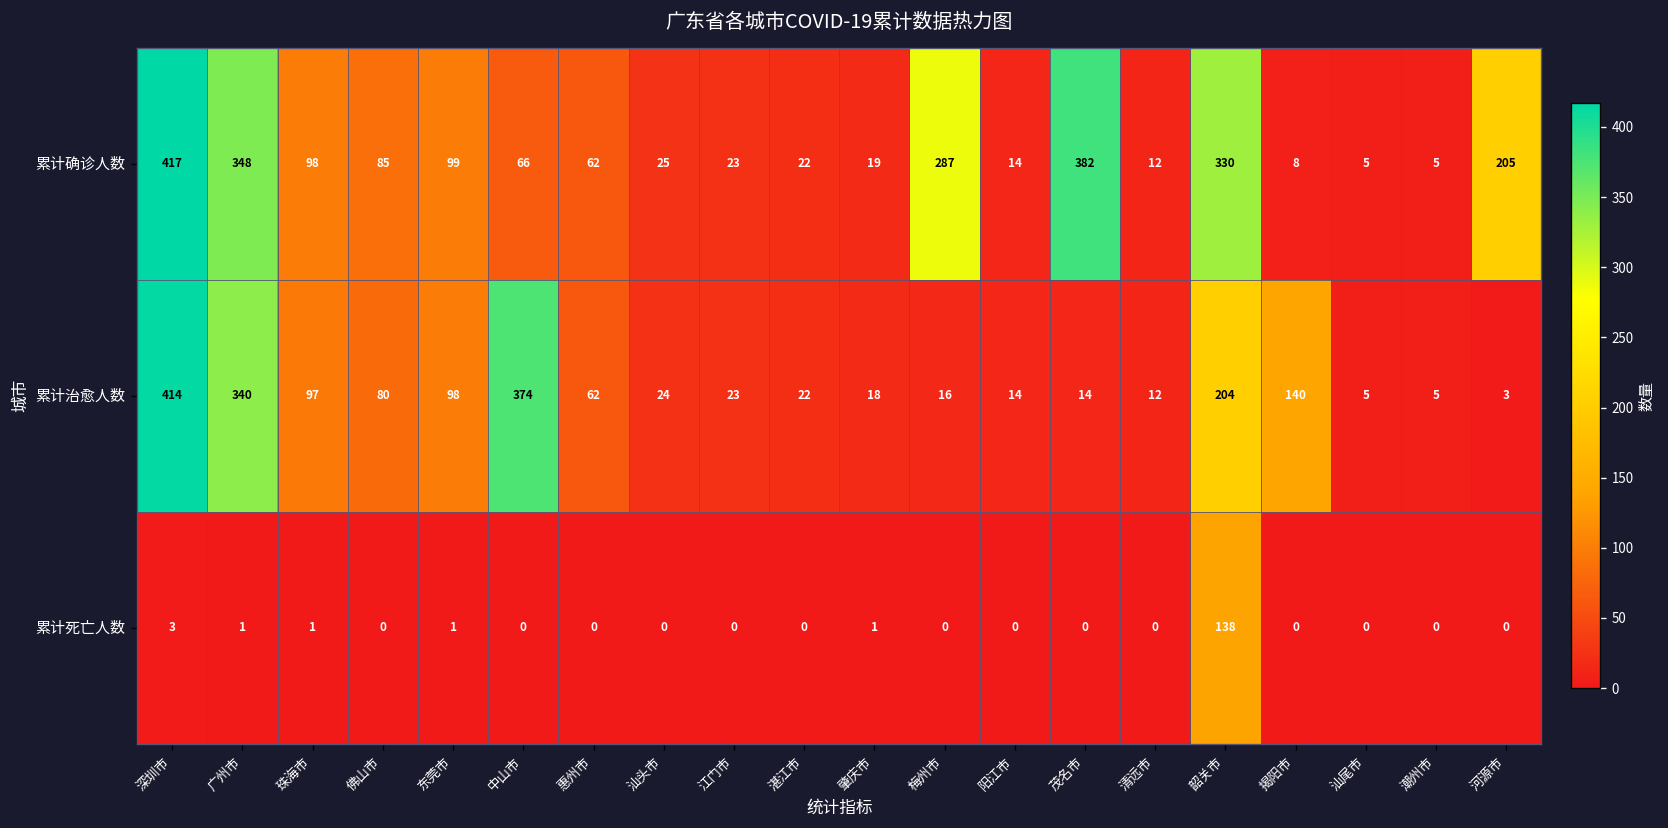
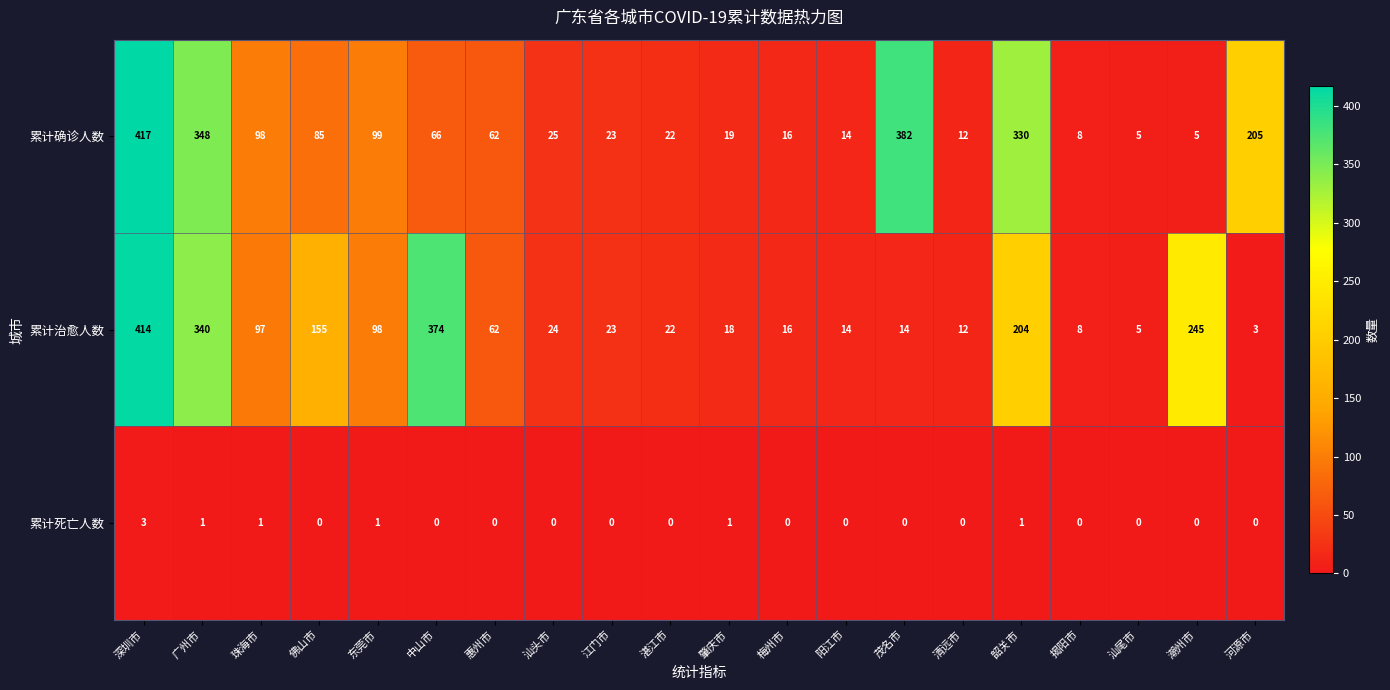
  {
    "累计确诊人数": {
      "深圳市": 417,
      "广州市": 348,
      "珠海市": 98,
      "佛山市": 85,
      "东莞市": 99,
      "中山市": 66,
      "惠州市": 62,
      "汕头市": 25,
      "江门市": 23,
      "湛江市": 22,
      "肇庆市": 19,
-     "梅州市": 287,
+     "梅州市": 16,
      "阳江市": 14,
      "茂名市": 382,
      "清远市": 12,
      "韶关市": 330,
      "揭阳市": 8,
      "汕尾市": 5,
      "潮州市": 5,
      "河源市": 205
    },
    "累计治愈人数": {
      "深圳市": 414,
      "广州市": 340,
      "珠海市": 97,
-     "佛山市": 80,
+     "佛山市": 155,
      "东莞市": 98,
      "中山市": 374,
      "惠州市": 62,
      "汕头市": 24,
      "江门市": 23,
      "湛江市": 22,
      "肇庆市": 18,
      "梅州市": 16,
      "阳江市": 14,
      "茂名市": 14,
      "清远市": 12,
      "韶关市": 204,
-     "揭阳市": 140,
+     "揭阳市": 8,
      "汕尾市": 5,
-     "潮州市": 5,
+     "潮州市": 245,
      "河源市": 3
    },
    "累计死亡人数": {
      "深圳市": 3,
      "广州市": 1,
      "珠海市": 1,
      "佛山市": 0,
      "东莞市": 1,
      "中山市": 0,
      "惠州市": 0,
      "汕头市": 0,
      "江门市": 0,
      "湛江市": 0,
      "肇庆市": 1,
      "梅州市": 0,
      "阳江市": 0,
      "茂名市": 0,
      "清远市": 0,
-     "韶关市": 138,
+     "韶关市": 1,
      "揭阳市": 0,
      "汕尾市": 0,
      "潮州市": 0,
      "河源市": 0
    }
  }
